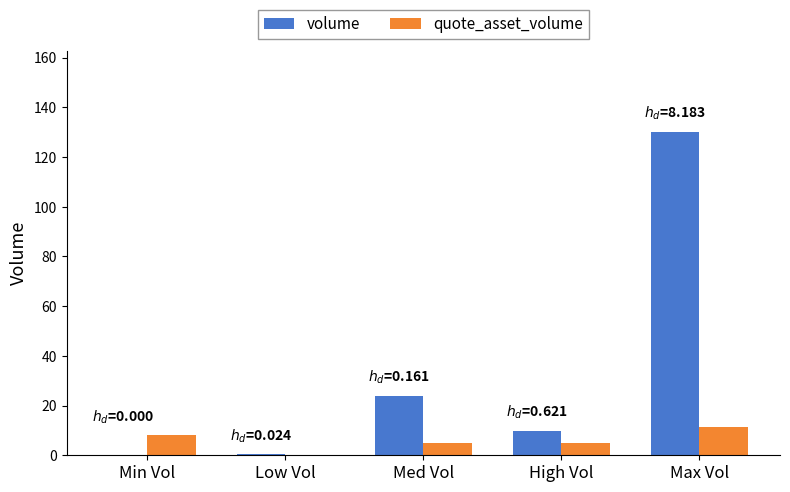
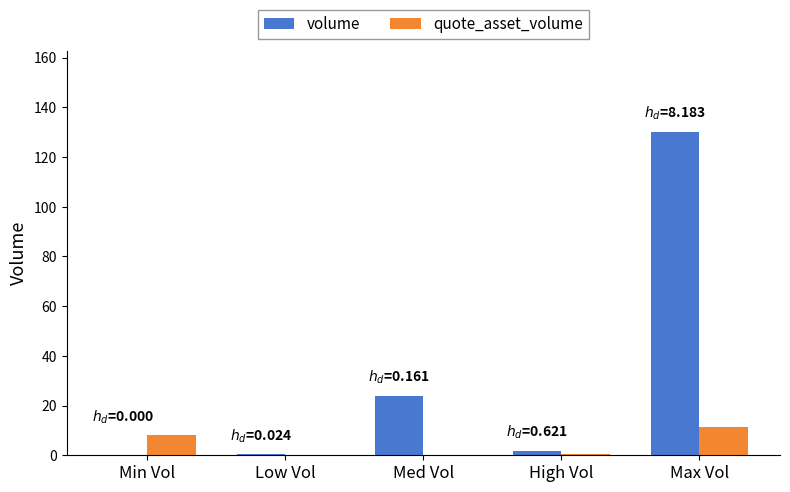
  {
    "volume": {
      "Min Vol": 0,
      "Med Vol": 24,
-     "High Vol": 10,
+     "High Vol": 2,
      "Max Vol": 130
    },
    "quote_asset_volume": {
      "Min Vol": 8,
-     "Med Vol": 5,
-     "High Vol": 5,
+     "Med Vol": 0,
+     "High Vol": 1,
      "Max Vol": 12
    }
  }
